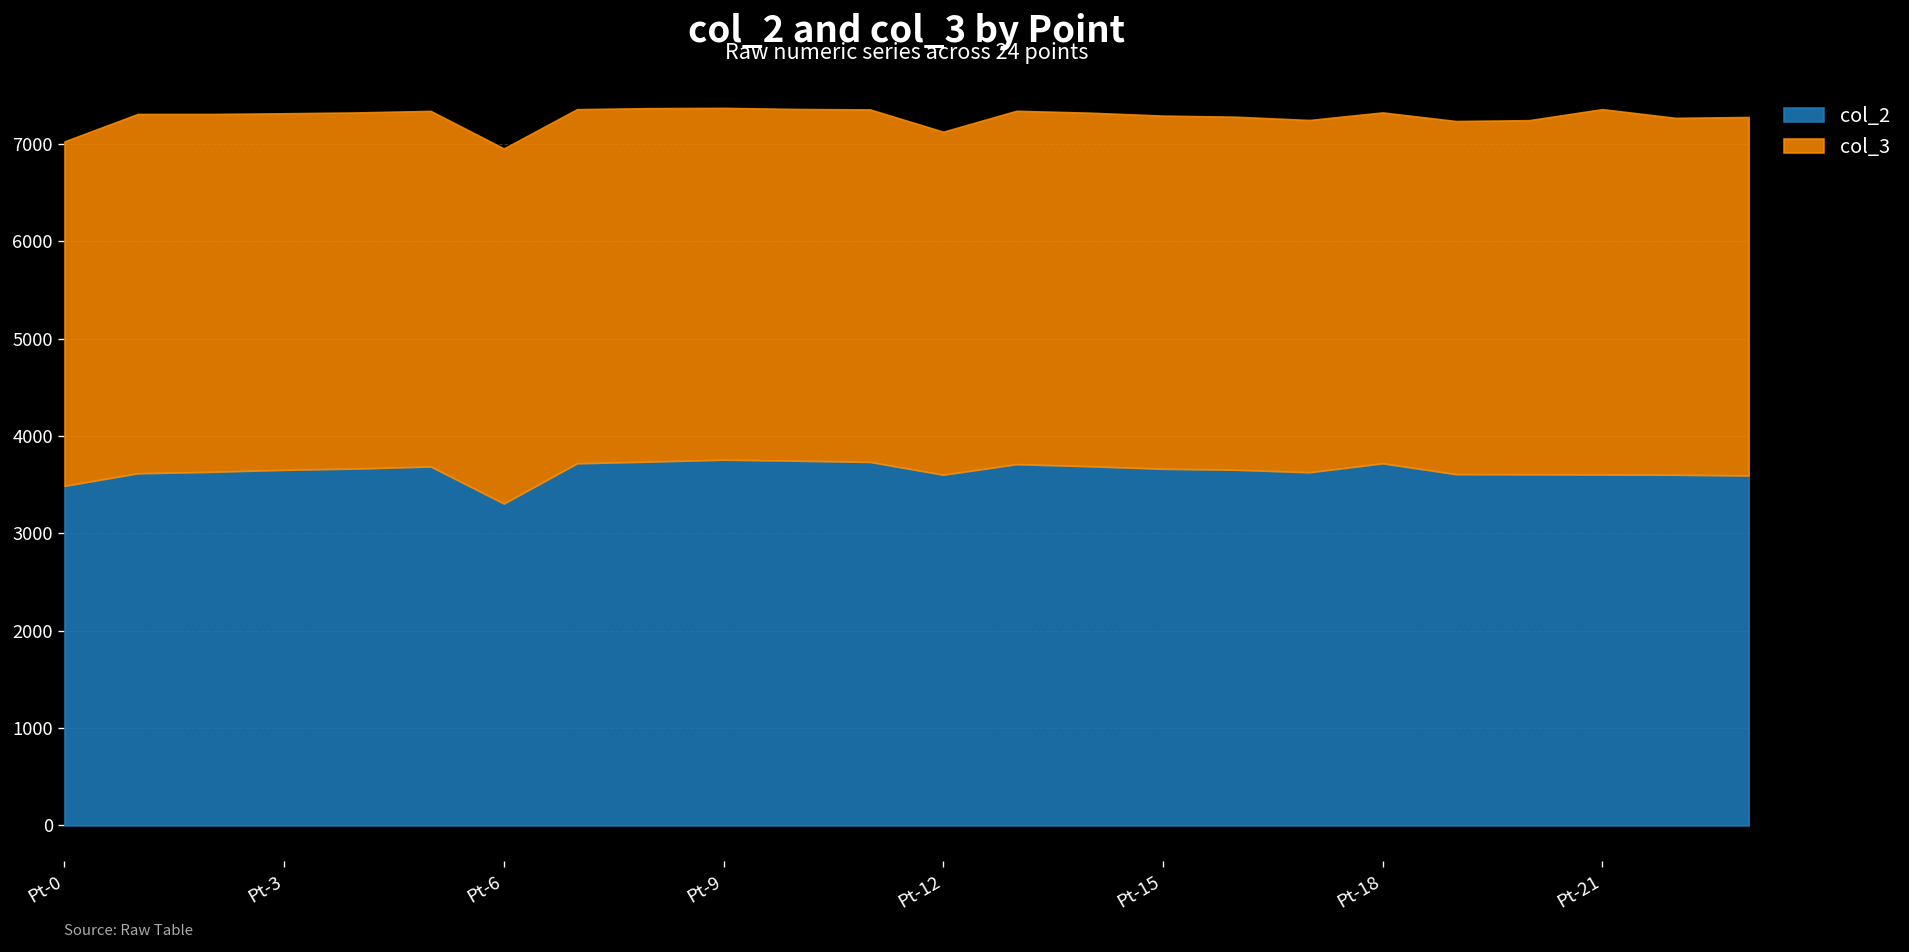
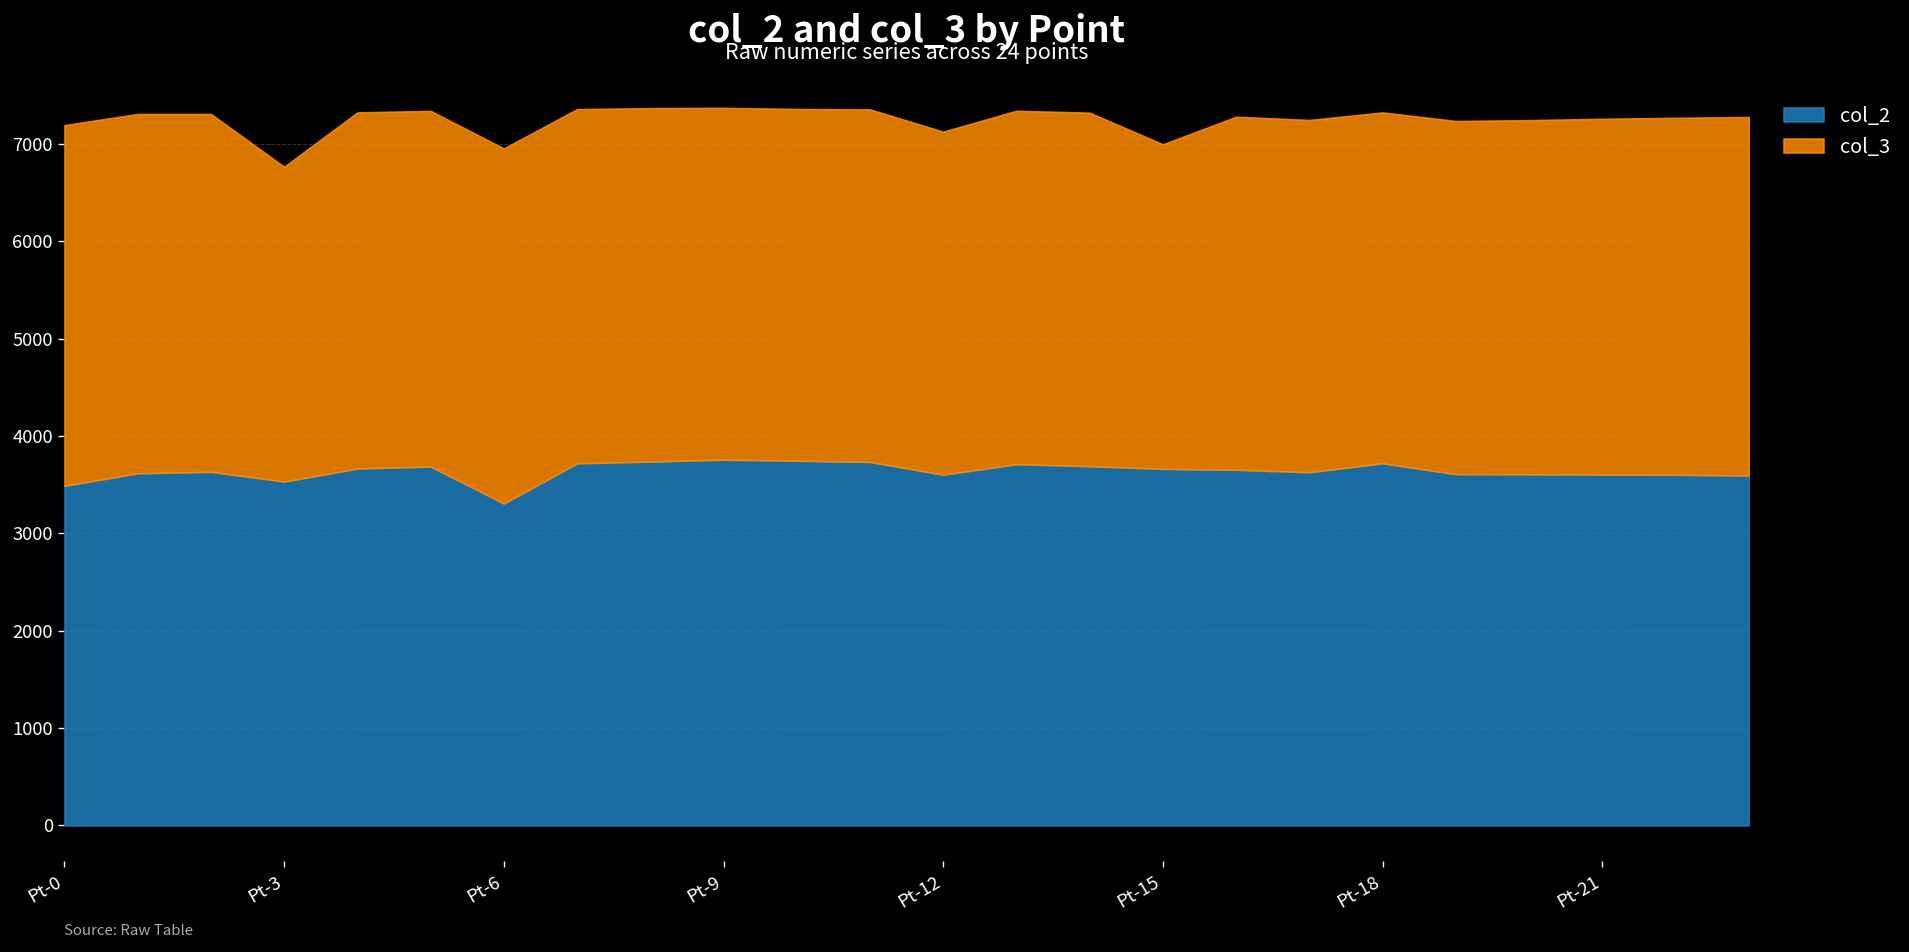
  {
    "col_2": {
      "Pt-0": 3500,
-     "Pt-3": 3700,
+     "Pt-3": 3500,
      "Pt-6": 3300,
      "Pt-9": 3800,
      "Pt-12": 3600,
      "Pt-15": 3700,
      "Pt-18": 3700,
      "Pt-21": 3600
    },
    "col_3": {
-     "Pt-0": 3500,
-     "Pt-3": 3700,
+     "Pt-0": 3700,
+     "Pt-3": 3200,
      "Pt-6": 3600,
      "Pt-9": 3600,
      "Pt-12": 3500,
-     "Pt-15": 3600,
+     "Pt-15": 3300,
      "Pt-18": 3600,
-     "Pt-21": 3800
+     "Pt-21": 3700
    }
  }
